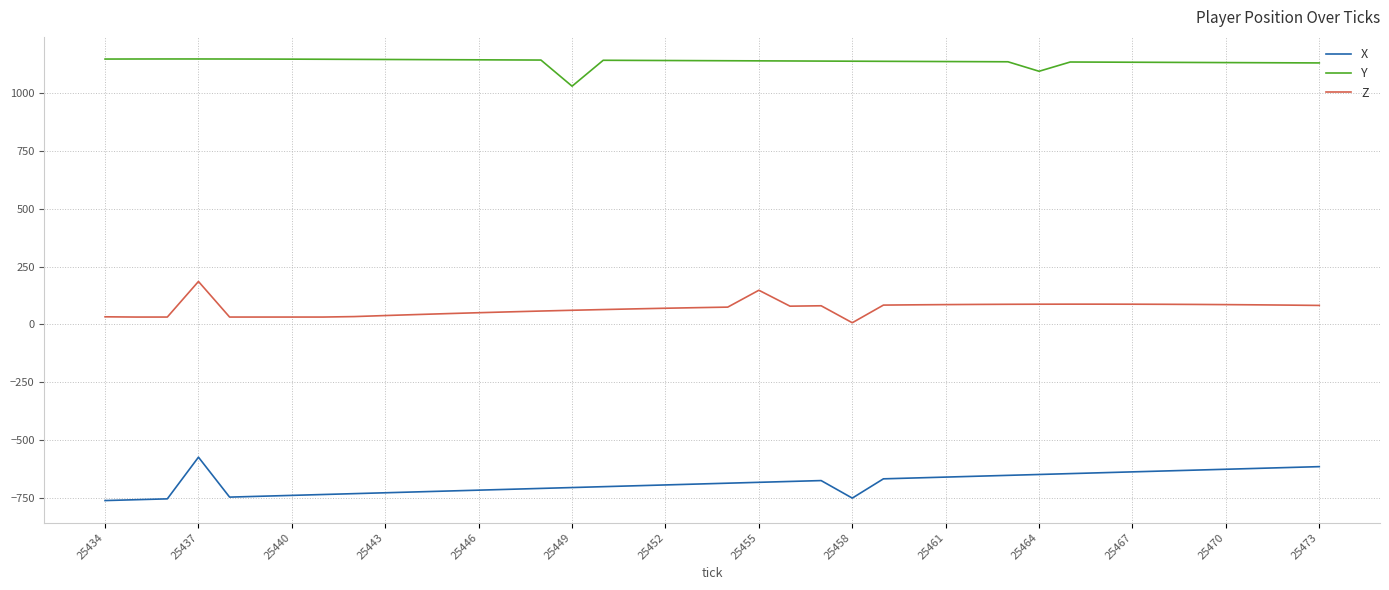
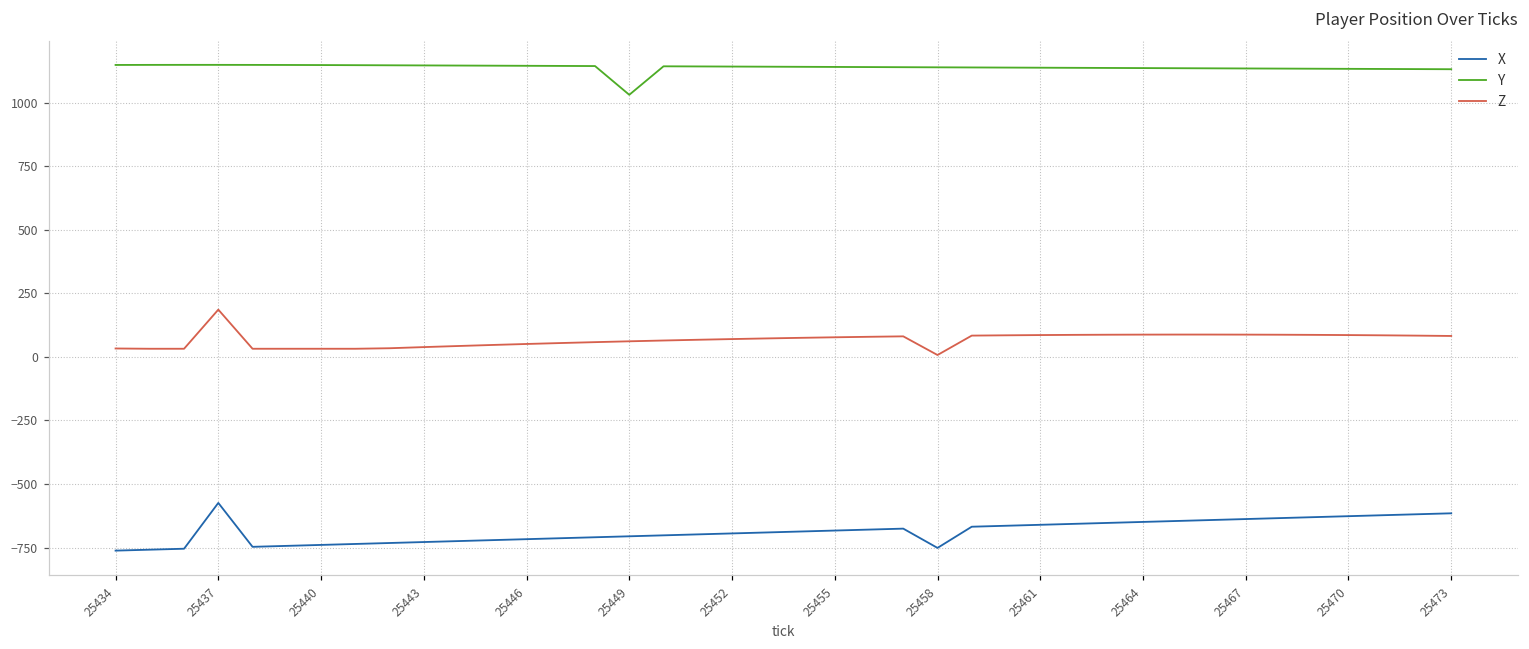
  {
    "X": {
      "25434": -760,
      "25437": -570,
      "25440": -740,
      "25443": -730,
      "25446": -720,
      "25449": -710,
      "25452": -690,
      "25455": -680,
      "25458": -750,
      "25461": -660,
      "25464": -650,
      "25467": -640,
      "25470": -630,
      "25473": -620
    },
    "Y": {
      "25434": 1150,
      "25437": 1150,
      "25440": 1150,
      "25443": 1150,
      "25446": 1150,
      "25449": 1030,
      "25452": 1140,
      "25455": 1140,
      "25458": 1140,
      "25461": 1140,
-     "25464": 1100,
+     "25464": 1140,
      "25467": 1130,
      "25470": 1130,
      "25473": 1130
    },
    "Z": {
      "25434": 30,
      "25437": 190,
      "25440": 30,
      "25443": 40,
      "25446": 50,
      "25449": 60,
      "25452": 70,
-     "25455": 150,
+     "25455": 80,
      "25458": 10,
      "25461": 90,
      "25464": 90,
      "25467": 90,
      "25470": 90,
      "25473": 80
    }
  }
